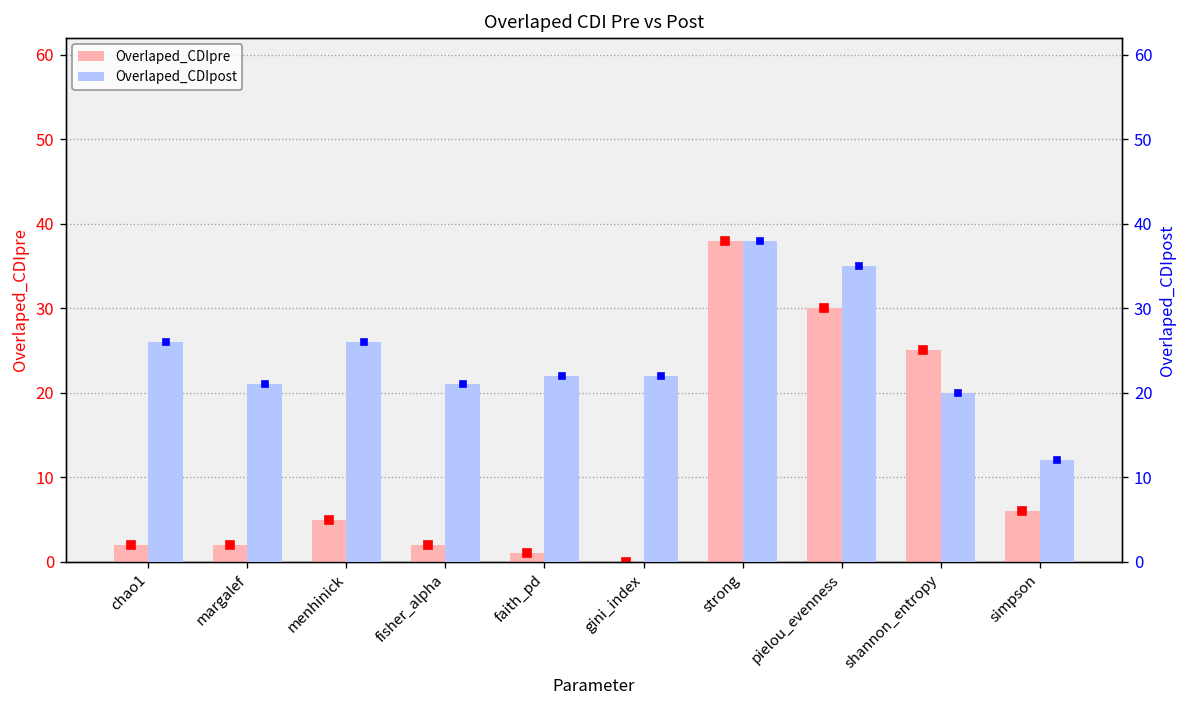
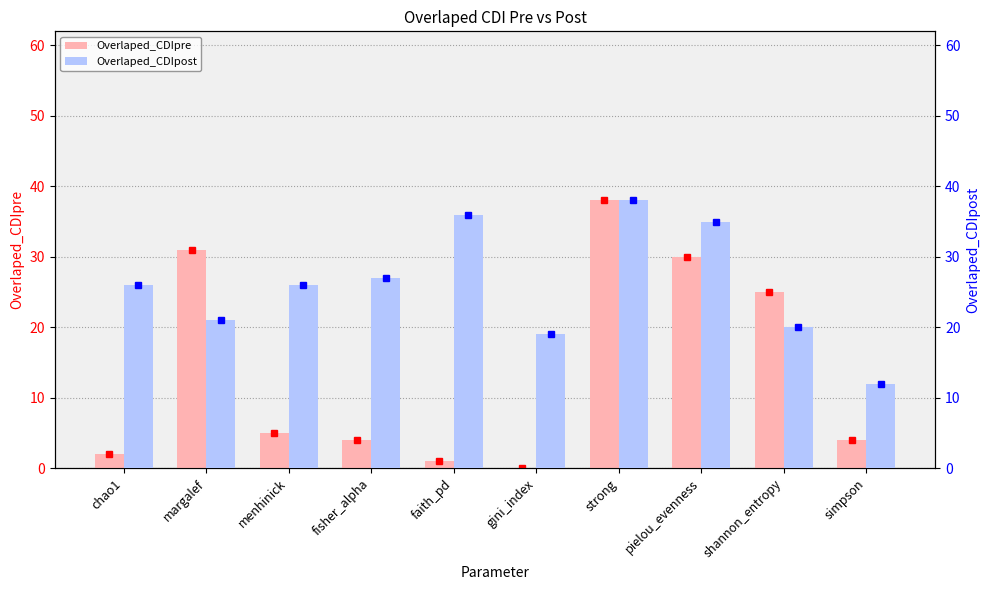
  {
    "Overlaped_CDIpre": {
      "chao1": 2,
-     "margalef": 2,
+     "margalef": 31,
      "menhinick": 5,
-     "fisher_alpha": 2,
+     "fisher_alpha": 4,
      "faith_pd": 1,
      "gini_index": 0,
      "strong": 38,
      "pielou_evenness": 30,
      "shannon_entropy": 25,
-     "simpson": 6
+     "simpson": 4
    },
    "Overlaped_CDIpost": {
      "chao1": 26,
      "margalef": 21,
      "menhinick": 26,
-     "fisher_alpha": 21,
-     "faith_pd": 22,
-     "gini_index": 22,
+     "fisher_alpha": 27,
+     "faith_pd": 36,
+     "gini_index": 19,
      "strong": 38,
      "pielou_evenness": 35,
      "shannon_entropy": 20,
      "simpson": 12
    }
  }
